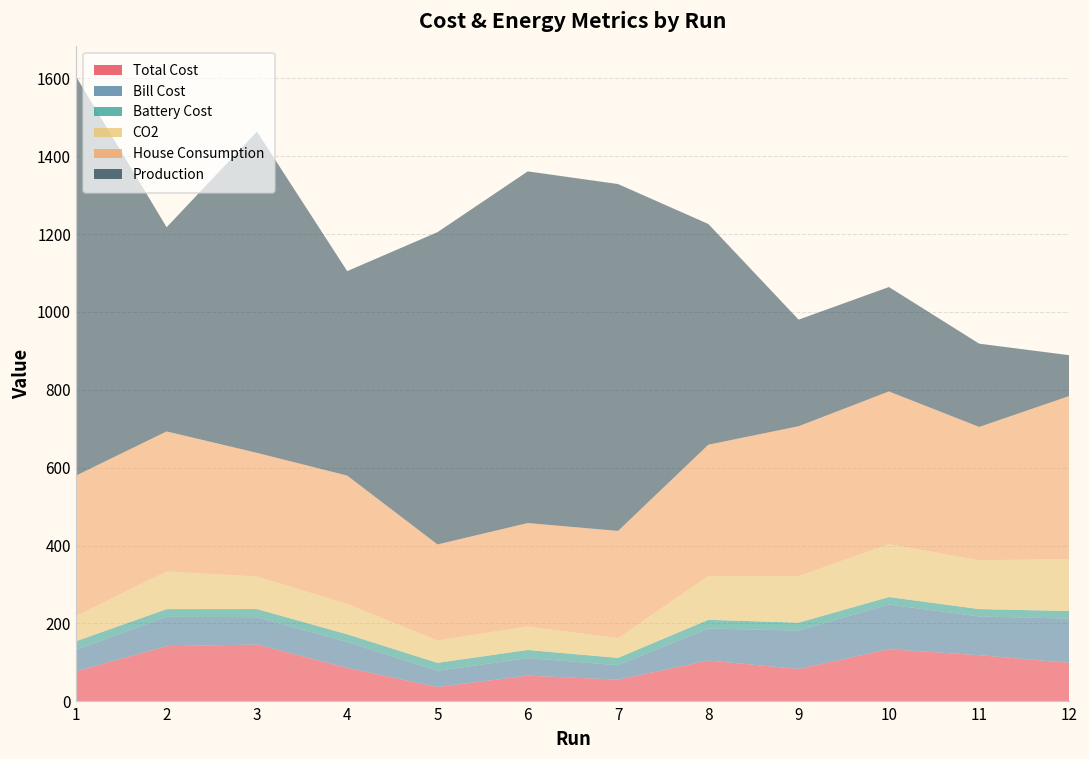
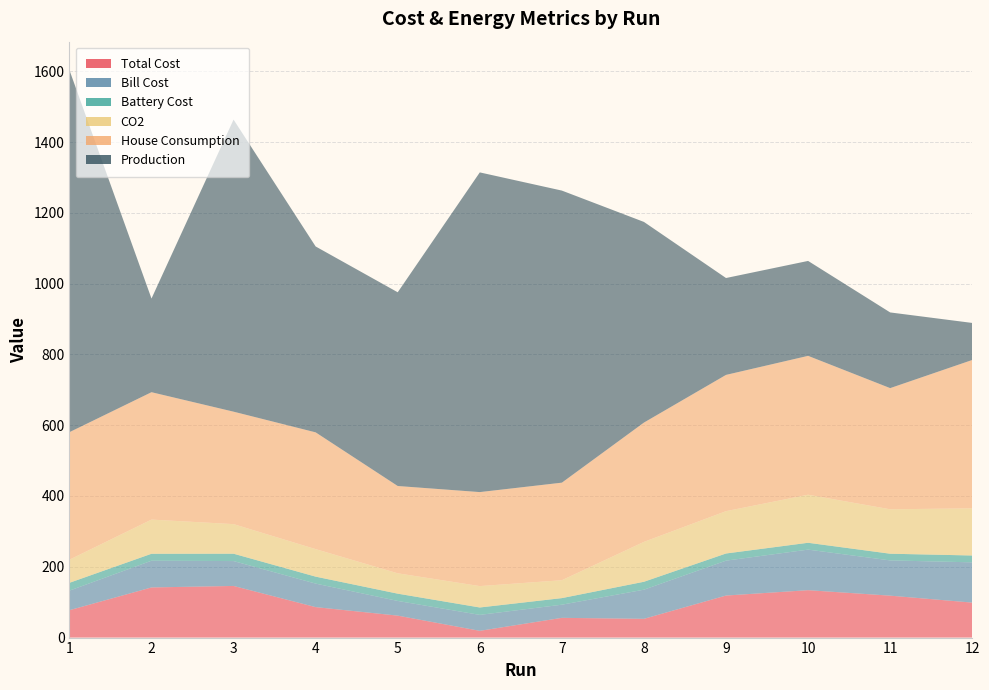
  {
    "Total Cost": {
      "1": 80,
      "2": 140,
      "3": 150,
      "4": 90,
-     "5": 40,
-     "6": 70,
+     "5": 60,
+     "6": 20,
      "7": 60,
-     "8": 100,
-     "9": 80,
+     "8": 50,
+     "9": 120,
      "10": 130,
      "11": 120,
      "12": 100
    },
    "Production": {
      "1": 1020,
-     "2": 520,
+     "2": 260,
      "4": 530,
-     "5": 800,
+     "5": 550,
      "6": 900,
-     "7": 890,
+     "7": 830,
      "8": 570,
      "9": 270,
      "10": 270,
      "11": 210,
      "12": 100
    }
  }
